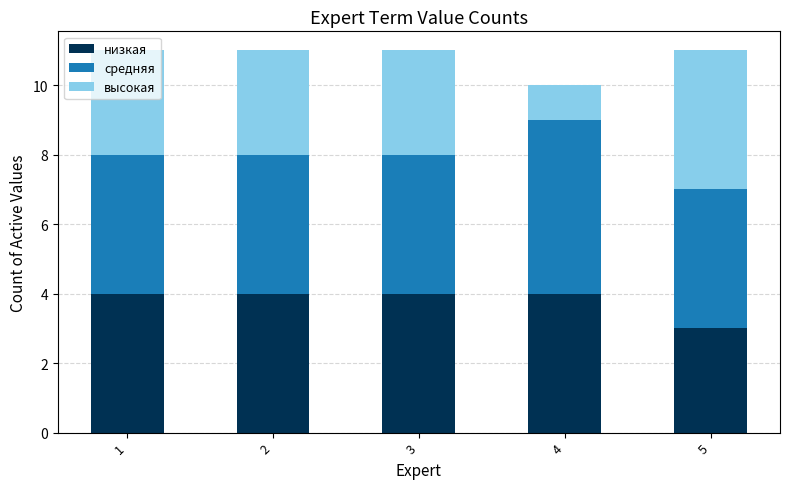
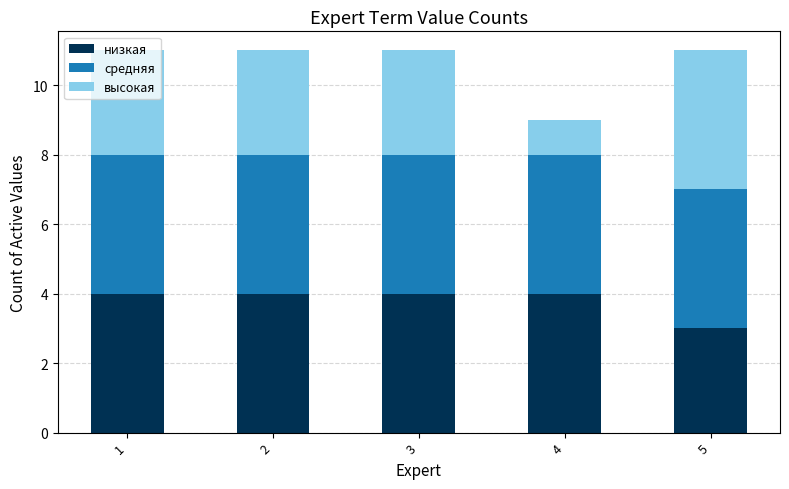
  {
    "низкая": {
      "1": 4,
      "2": 4,
      "3": 4,
      "4": 4,
      "5": 3
    },
    "средняя": {
      "1": 4,
      "2": 4,
      "3": 4,
-     "4": 5,
+     "4": 4,
      "5": 4
    },
    "высокая": {
      "2": 3,
      "3": 3,
      "4": 1,
      "5": 4
    }
  }
